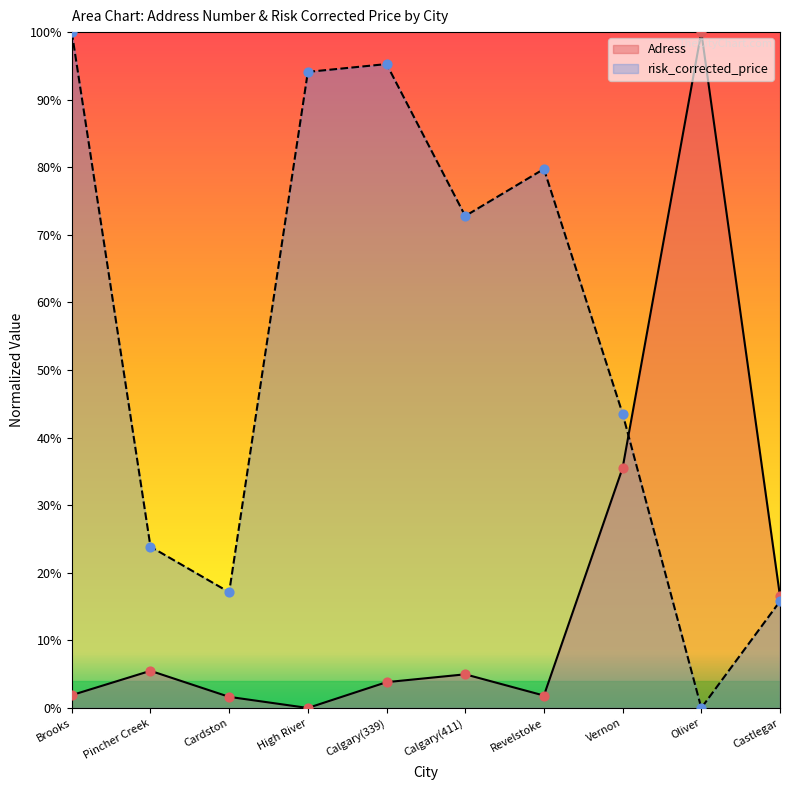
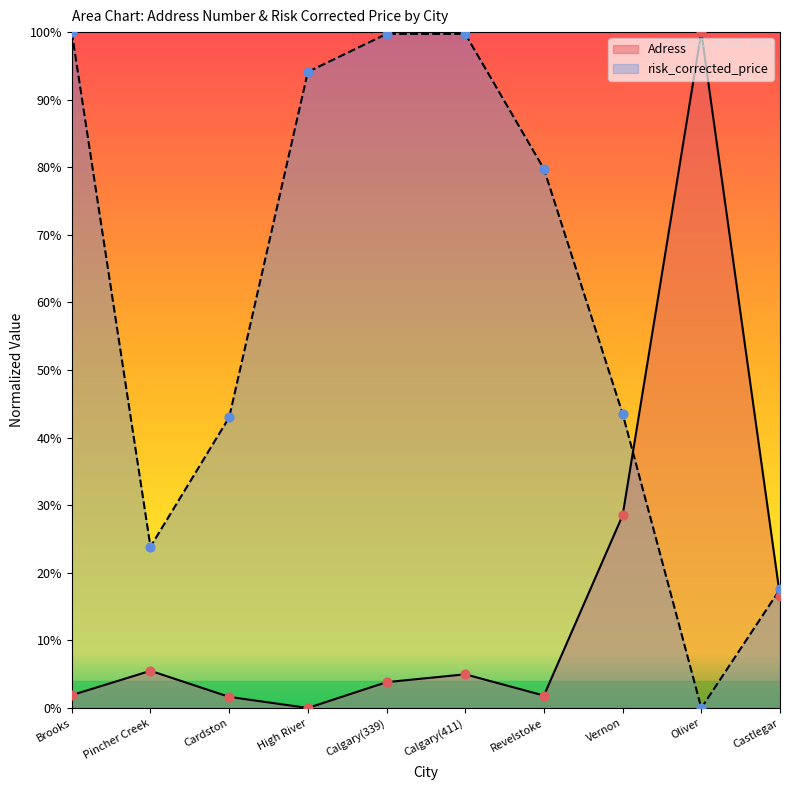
  {
    "Adress": {
      "Pincher Creek": "5%",
      "Calgary(411)": "5%",
-     "Vernon": "36%",
+     "Vernon": "29%",
      "Oliver": "100%",
      "Castlegar": "17%"
    },
    "risk_corrected_price": {
      "Brooks": "100%",
      "Pincher Creek": "24%",
-     "Cardston": "17%",
+     "Cardston": "43%",
      "High River": "94%",
-     "Calgary(339)": "95%",
-     "Calgary(411)": "73%",
+     "Calgary(339)": "100%",
+     "Calgary(411)": "100%",
      "Revelstoke": "80%",
      "Vernon": "44%",
-     "Castlegar": "16%"
+     "Castlegar": "18%"
    }
  }
